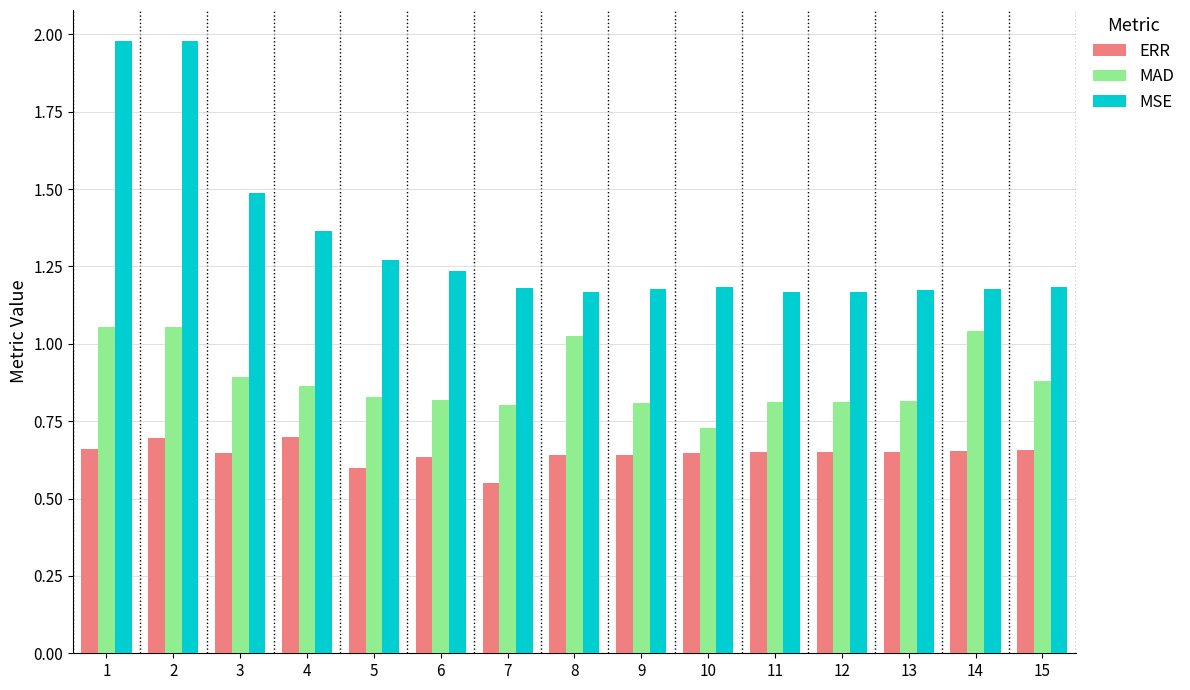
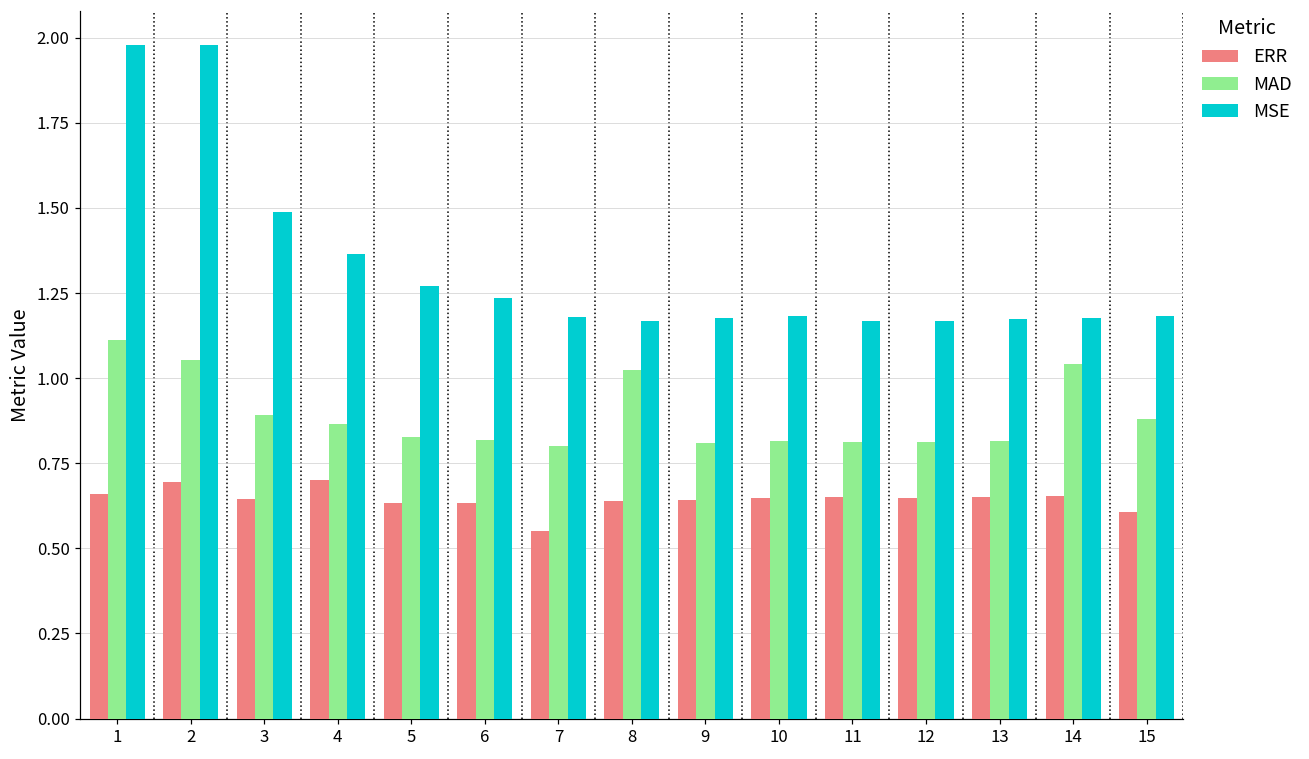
  {
    "ERR": {
      "1": 0.66,
      "2": 0.70,
      "3": 0.65,
      "4": 0.70,
-     "5": 0.60,
+     "5": 0.63,
      "6": 0.63,
      "7": 0.55,
      "8": 0.64,
      "9": 0.64,
      "10": 0.65,
      "11": 0.65,
      "12": 0.65,
      "13": 0.65,
      "14": 0.65,
-     "15": 0.66
+     "15": 0.61
    },
    "MAD": {
-     "1": 1.05,
+     "1": 1.11,
      "2": 1.05,
      "3": 0.89,
      "4": 0.87,
      "5": 0.83,
      "6": 0.82,
      "7": 0.80,
      "8": 1.02,
      "9": 0.81,
-     "10": 0.73,
+     "10": 0.82,
      "11": 0.81,
      "12": 0.81,
      "13": 0.82,
      "14": 1.04,
      "15": 0.88
    },
    "MSE": {
      "1": 1.98,
      "2": 1.98,
      "3": 1.49,
      "4": 1.36,
      "5": 1.27,
      "6": 1.23,
      "7": 1.18,
      "8": 1.17,
      "9": 1.18,
      "10": 1.18,
      "11": 1.17,
      "12": 1.17,
      "13": 1.17,
      "14": 1.18,
      "15": 1.18
    }
  }
